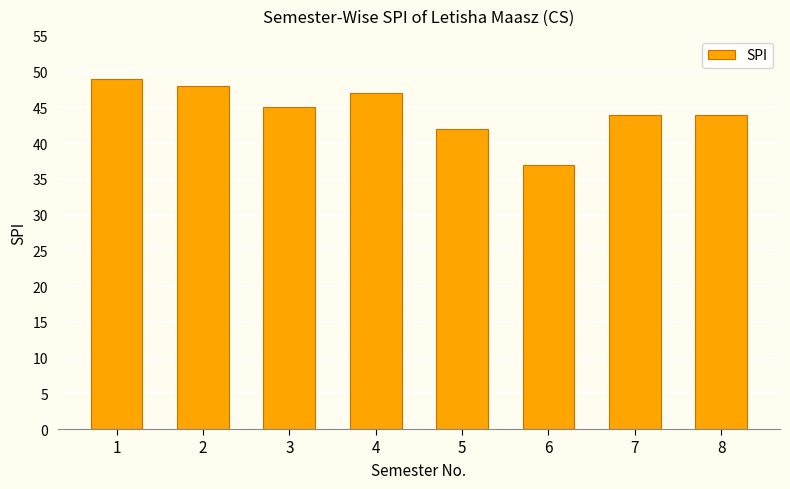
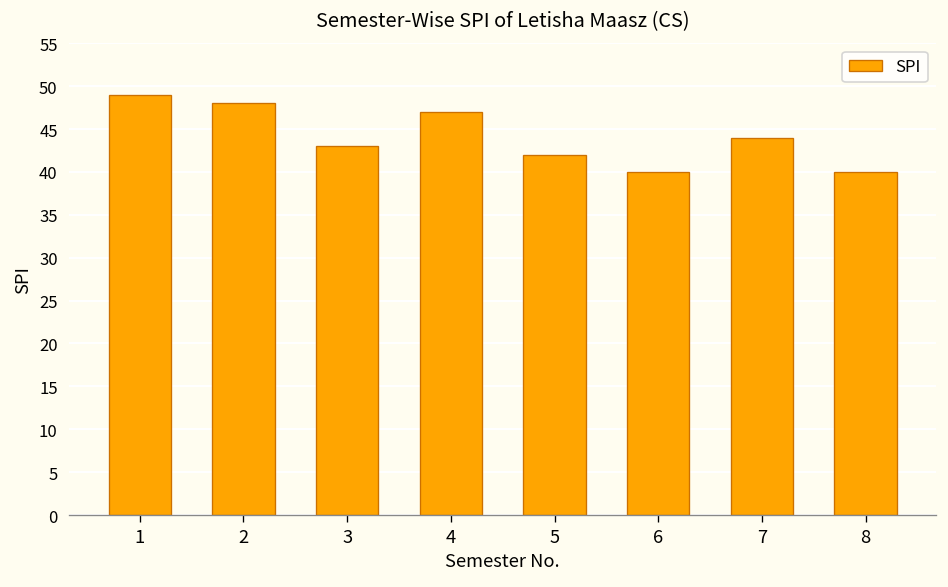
  {
    "1": 49,
    "2": 48,
-   "3": 45,
+   "3": 43,
    "4": 47,
    "5": 42,
-   "6": 37,
+   "6": 40,
    "7": 44,
-   "8": 44
+   "8": 40
  }
